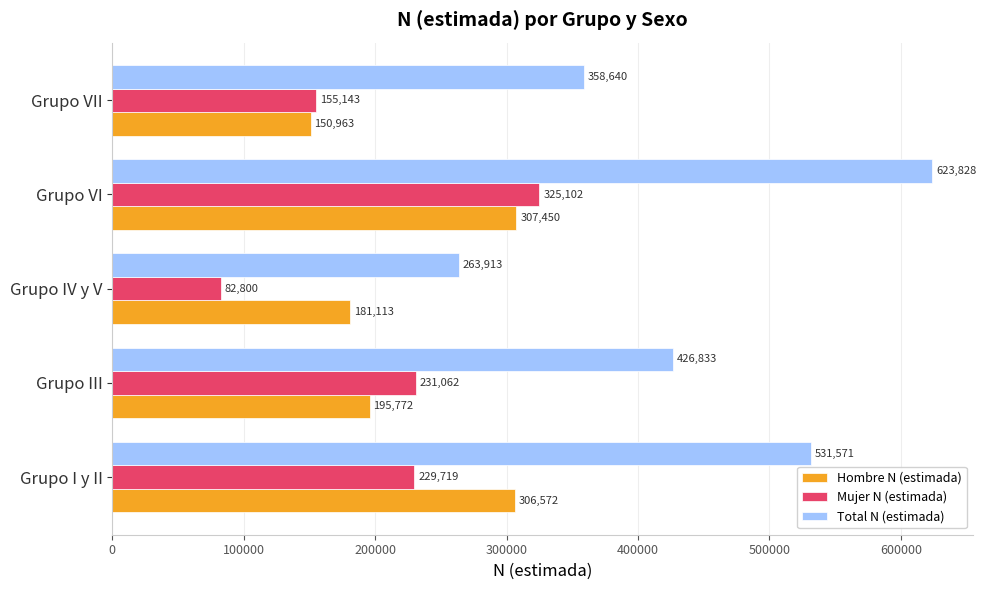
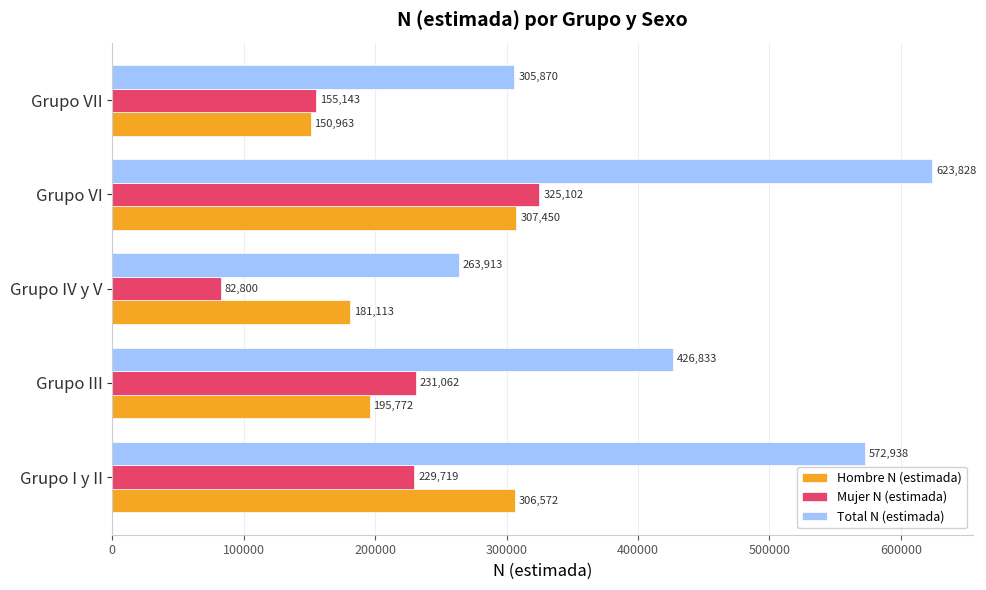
  {
    "Hombre N (estimada)": {
      "Grupo VII": "150,963",
      "Grupo VI": "307,450",
      "Grupo IV y V": "181,113",
      "Grupo III": "195,772",
      "Grupo I y II": "306,572"
    },
    "Mujer N (estimada)": {
      "Grupo VII": "155,143",
      "Grupo VI": "325,102",
      "Grupo IV y V": "82,800",
      "Grupo III": "231,062",
      "Grupo I y II": "229,719"
    },
    "Total N (estimada)": {
-     "Grupo VII": "358,640",
+     "Grupo VII": "305,870",
      "Grupo VI": "623,828",
      "Grupo IV y V": "263,913",
      "Grupo III": "426,833",
-     "Grupo I y II": "531,571"
+     "Grupo I y II": "572,938"
    }
  }
